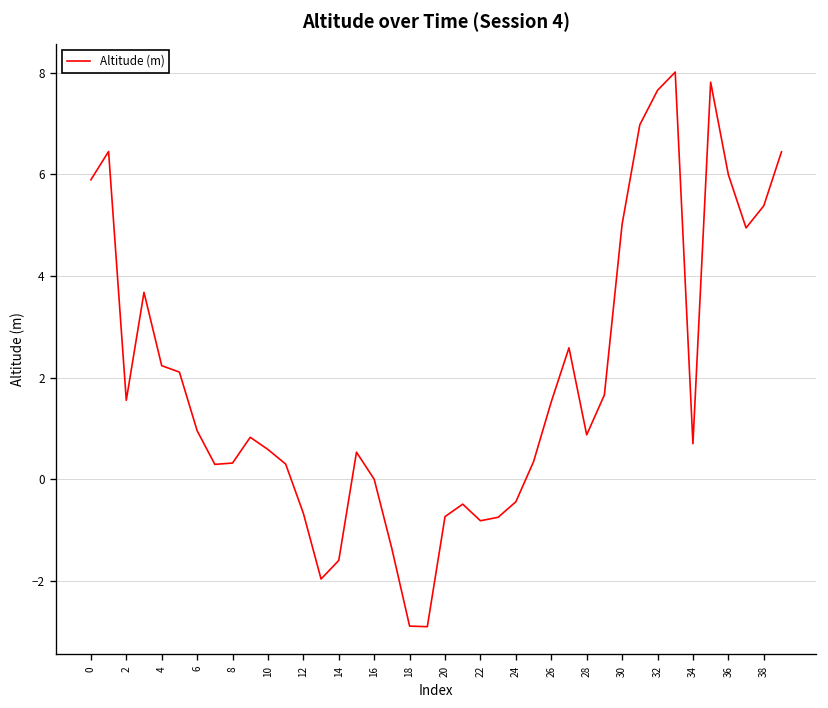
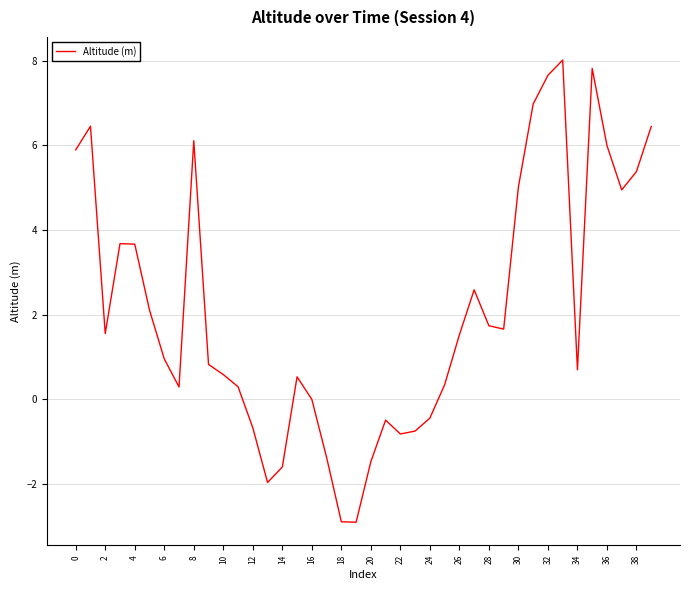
  {
    "0": 5.9,
    "2": 1.6,
-   "4": 2.2,
+   "4": 3.7,
    "6": 1.0,
-   "8": 0.3,
+   "8": 6.1,
    "10": 0.6,
    "12": -0.7,
    "14": -1.6,
    "16": 0.0,
    "18": -2.9,
-   "20": -0.7,
+   "20": -1.5,
    "22": -0.8,
    "24": -0.4,
    "26": 1.5,
-   "28": 0.9,
+   "28": 1.7,
    "30": 5.0,
    "32": 7.7,
    "34": 0.7,
    "36": 6.0,
    "38": 5.4
  }
